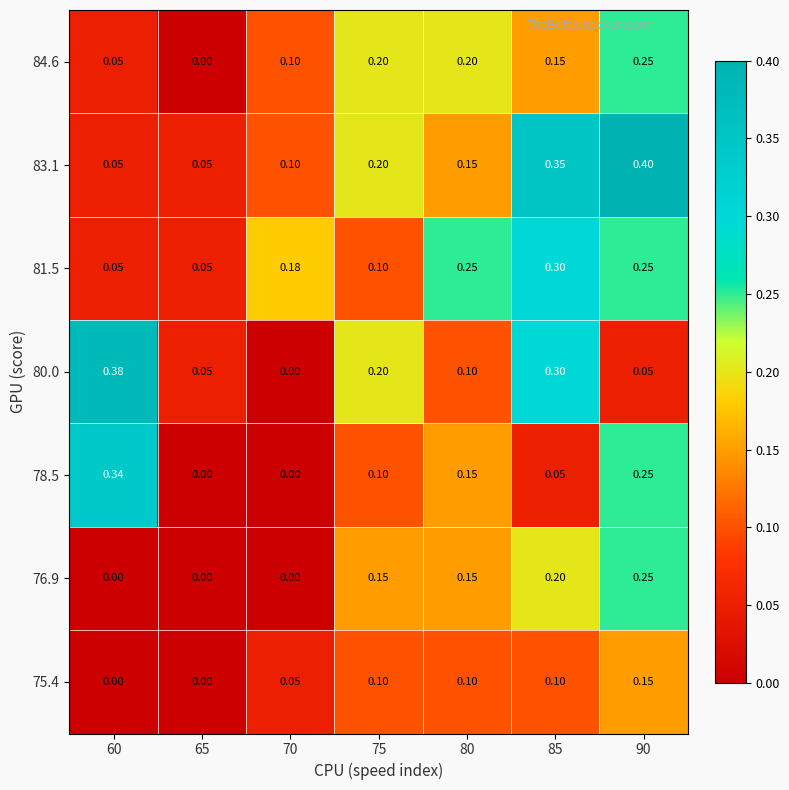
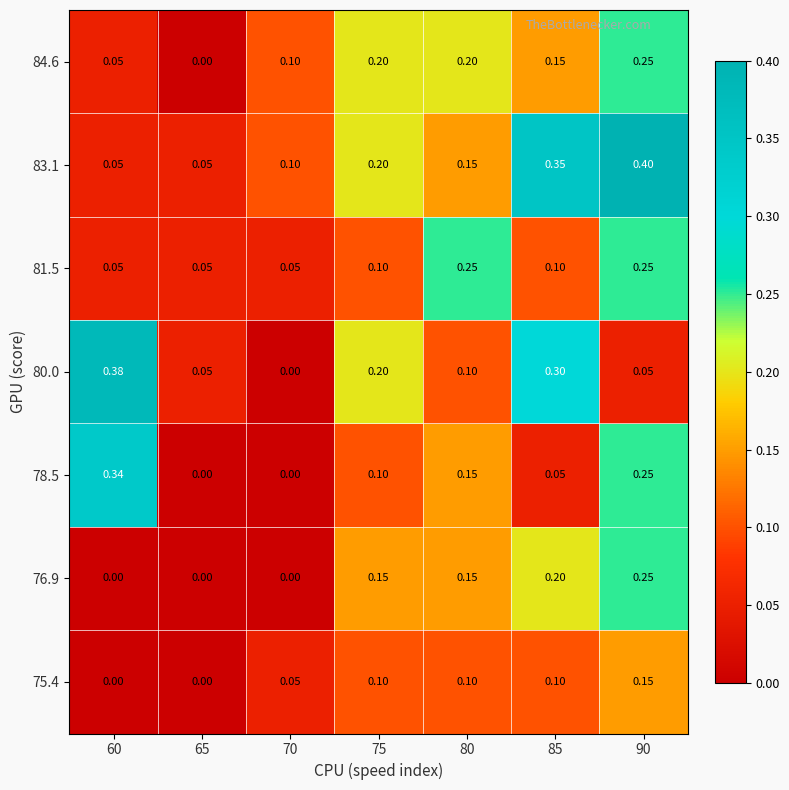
  {
    "84.6": {
      "60": 0.05,
      "65": 0.00,
      "70": 0.10,
      "75": 0.20,
      "80": 0.20,
      "85": 0.15,
      "90": 0.25
    },
    "83.1": {
      "60": 0.05,
      "65": 0.05,
      "70": 0.10,
      "75": 0.20,
      "80": 0.15,
      "85": 0.35,
      "90": 0.40
    },
    "81.5": {
      "60": 0.05,
      "65": 0.05,
-     "70": 0.18,
+     "70": 0.05,
      "75": 0.10,
      "80": 0.25,
-     "85": 0.30,
+     "85": 0.10,
      "90": 0.25
    },
    "80.0": {
      "60": 0.38,
      "65": 0.05,
      "70": 0.00,
      "75": 0.20,
      "80": 0.10,
      "85": 0.30,
      "90": 0.05
    },
    "78.5": {
      "60": 0.34,
      "65": 0.00,
      "70": 0.00,
      "75": 0.10,
      "80": 0.15,
      "85": 0.05,
      "90": 0.25
    },
    "76.9": {
      "60": 0.00,
      "65": 0.00,
      "70": 0.00,
      "75": 0.15,
      "80": 0.15,
      "85": 0.20,
      "90": 0.25
    },
    "75.4": {
      "60": 0.00,
      "65": 0.00,
      "70": 0.05,
      "75": 0.10,
      "80": 0.10,
      "85": 0.10,
      "90": 0.15
    }
  }
